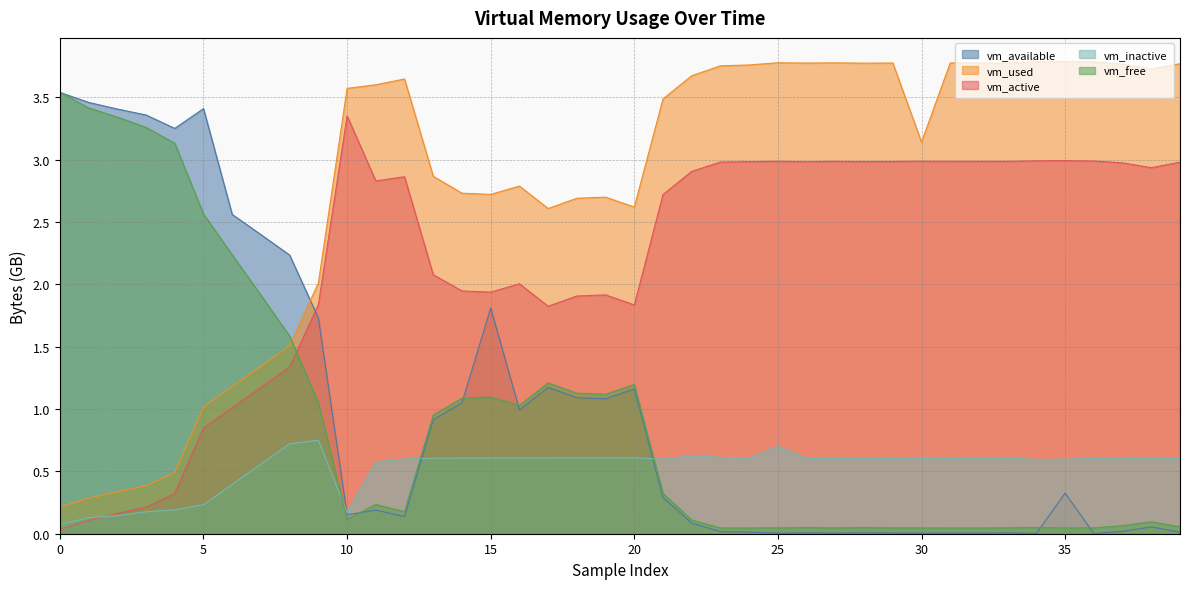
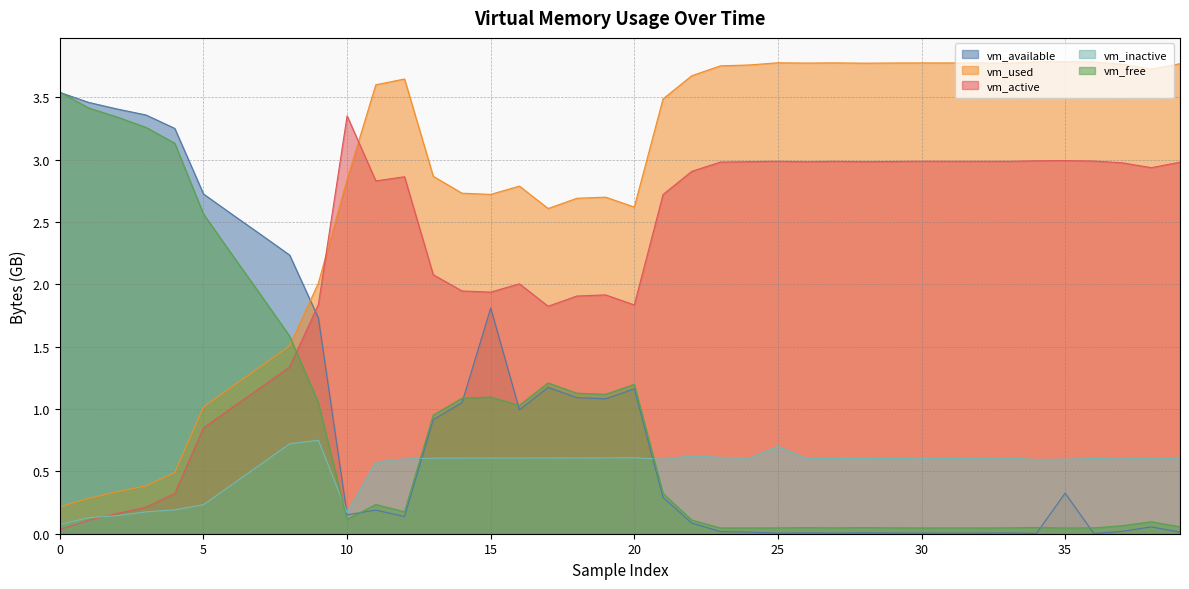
  {
    "vm_available": {
-     "5": 3.41,
+     "5": 2.72,
      "15": 1.81,
      "20": 1.16,
      "25": 0.00,
      "30": 0.01,
      "35": 0.33
    },
    "vm_used": {
      "0": 0.22,
      "5": 1.02,
-     "10": 3.57,
+     "10": 2.84,
      "15": 2.72,
      "20": 2.62,
      "25": 3.78,
-     "30": 3.14
+     "30": 3.78
    },
    "vm_active": {
      "0": 0.03,
      "5": 0.85,
      "10": 3.35,
      "15": 1.94,
      "20": 1.83,
      "25": 2.99,
      "30": 2.99,
      "35": 2.99
    },
    "vm_inactive": {
      "0": 0.08,
      "5": 0.23,
      "15": 0.61,
      "20": 0.61,
      "25": 0.70,
      "30": 0.60,
      "35": 0.60
    },
    "vm_free": {
      "5": 2.56,
      "10": 0.12,
      "15": 1.10,
      "20": 1.20,
      "25": 0.05,
      "30": 0.05,
      "35": 0.05
    }
  }
